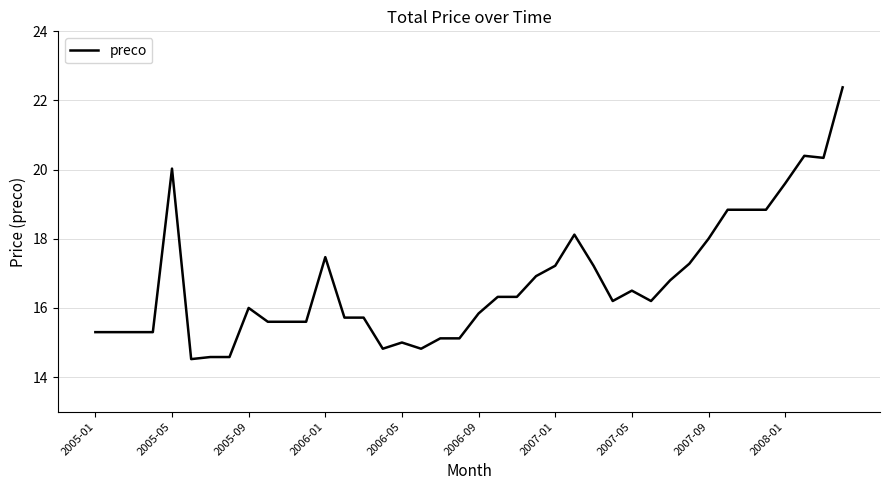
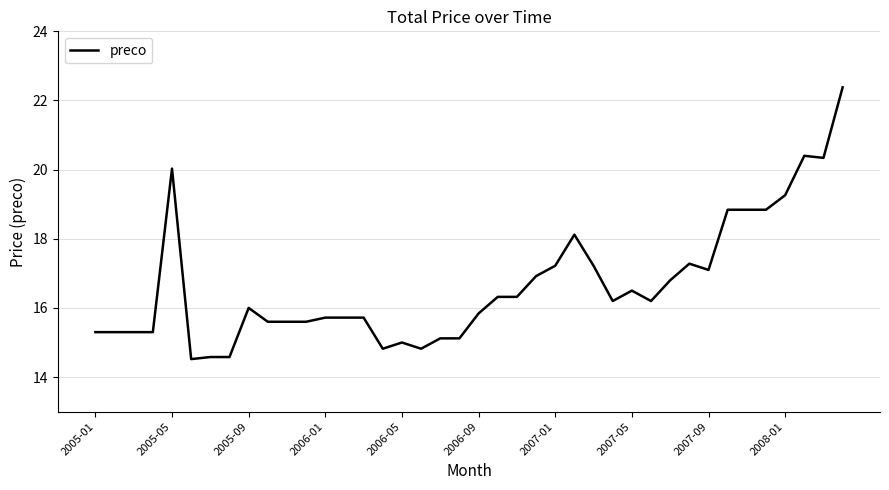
  {
    "2005-01": 15.3,
    "2005-05": 20.0,
    "2005-09": 16.0,
-   "2006-01": 17.5,
+   "2006-01": 15.7,
    "2006-05": 15.0,
    "2006-09": 15.8,
    "2007-01": 17.2,
    "2007-05": 16.5,
-   "2007-09": 18.0,
-   "2008-01": 19.6
+   "2007-09": 17.1,
+   "2008-01": 19.3
  }
